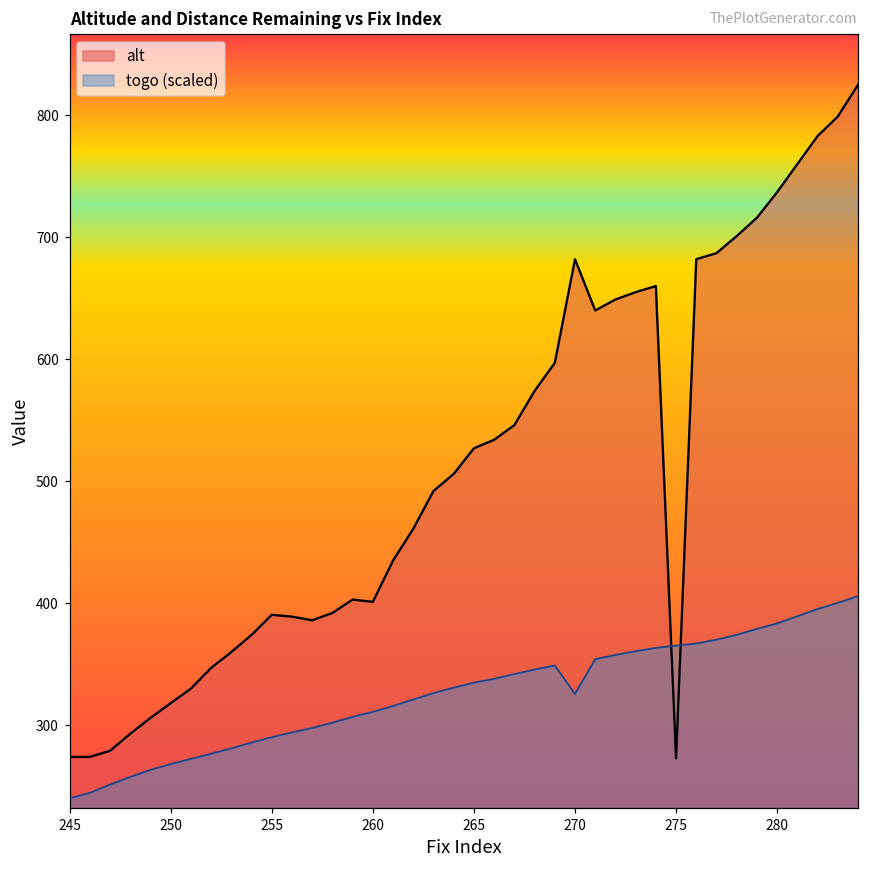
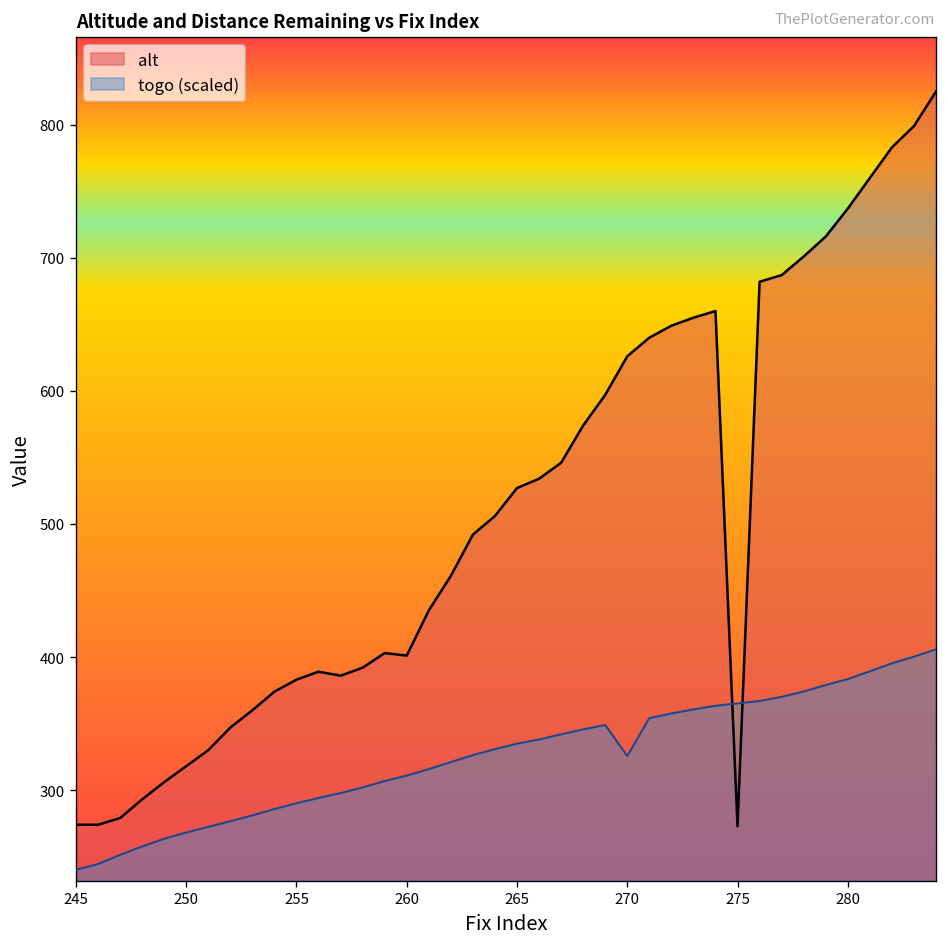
  {
    "alt": {
      "245": 274,
      "250": 318,
-     "255": 391,
+     "255": 383,
      "260": 401,
      "265": 527,
-     "270": 682,
+     "270": 626,
      "275": 273,
      "280": 737
    },
    "togo (scaled)": {
      "245": 240,
      "250": 268,
      "255": 290,
      "260": 311,
      "265": 335,
      "270": 326,
      "275": 365,
      "280": 383
    }
  }
